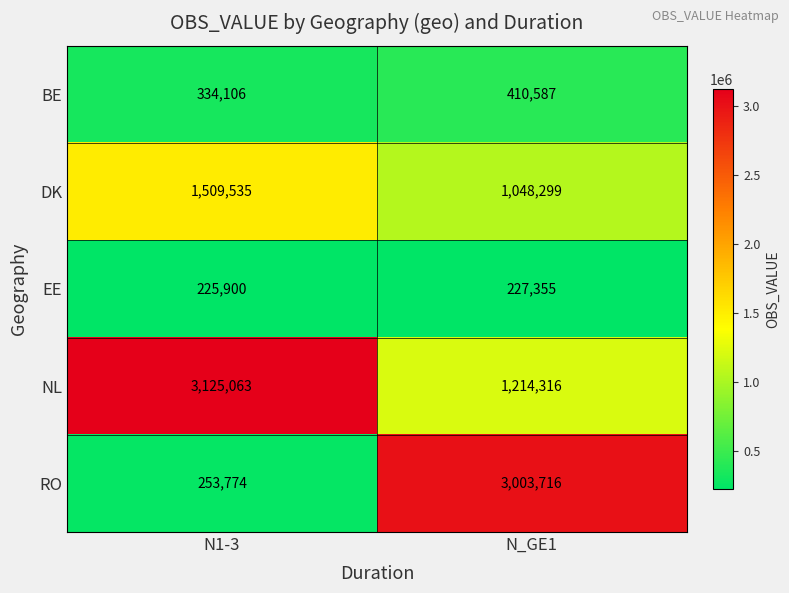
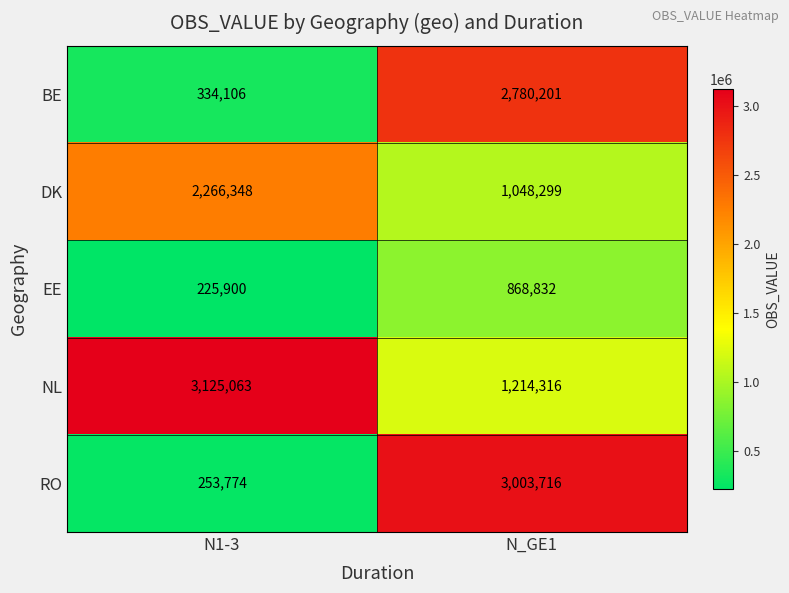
  {
    "BE": {
      "N1-3": "334,106",
-     "N_GE1": "410,587"
+     "N_GE1": "2,780,201"
    },
    "DK": {
-     "N1-3": "1,509,535",
+     "N1-3": "2,266,348",
      "N_GE1": "1,048,299"
    },
    "EE": {
      "N1-3": "225,900",
-     "N_GE1": "227,355"
+     "N_GE1": "868,832"
    },
    "NL": {
      "N1-3": "3,125,063",
      "N_GE1": "1,214,316"
    },
    "RO": {
      "N1-3": "253,774",
      "N_GE1": "3,003,716"
    }
  }
